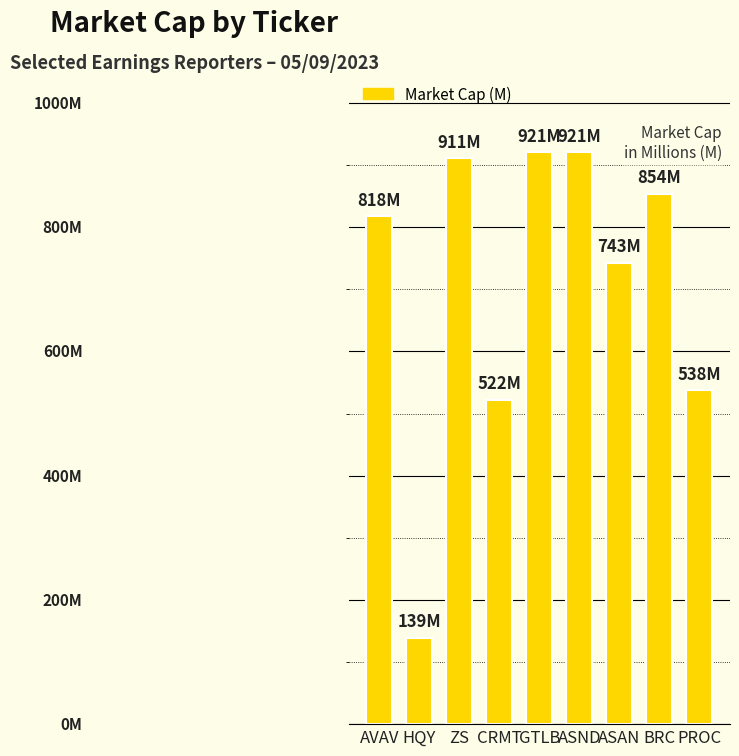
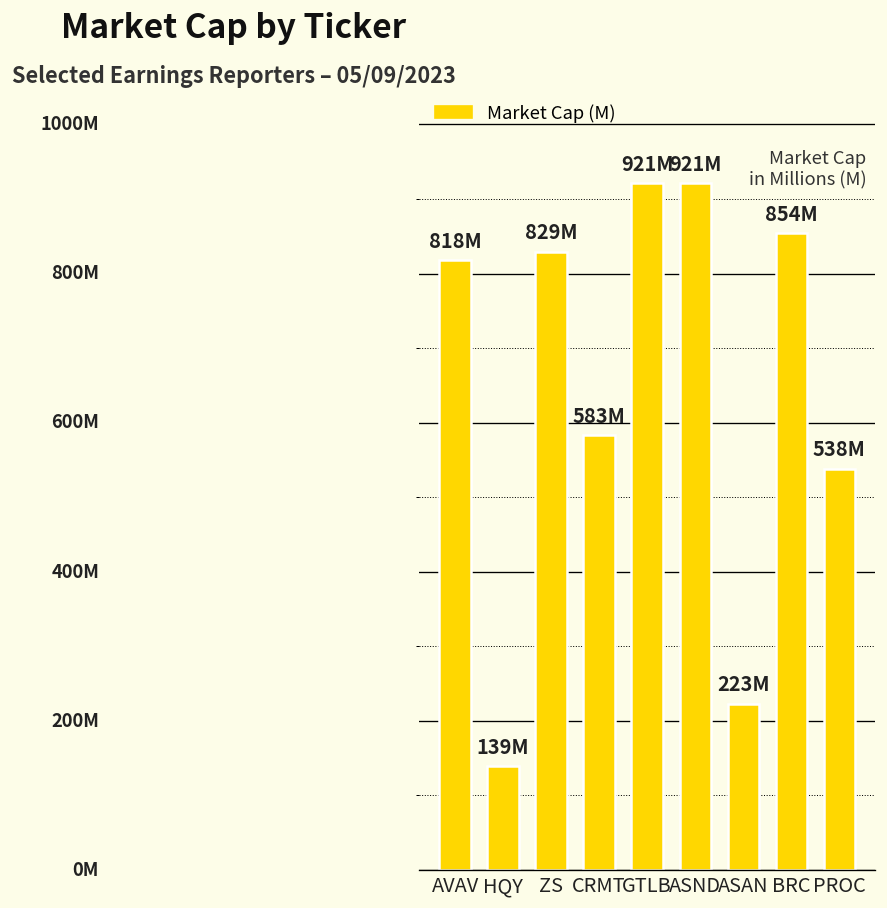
  {
    "AVAV": "818M",
    "HQY": "139M",
-   "ZS": "911M",
-   "CRMT": "522M",
+   "ZS": "829M",
+   "CRMT": "583M",
    "GTLB": "921M",
    "ASND": "921M",
-   "ASAN": "743M",
+   "ASAN": "223M",
    "BRC": "854M",
    "PROC": "538M"
  }
